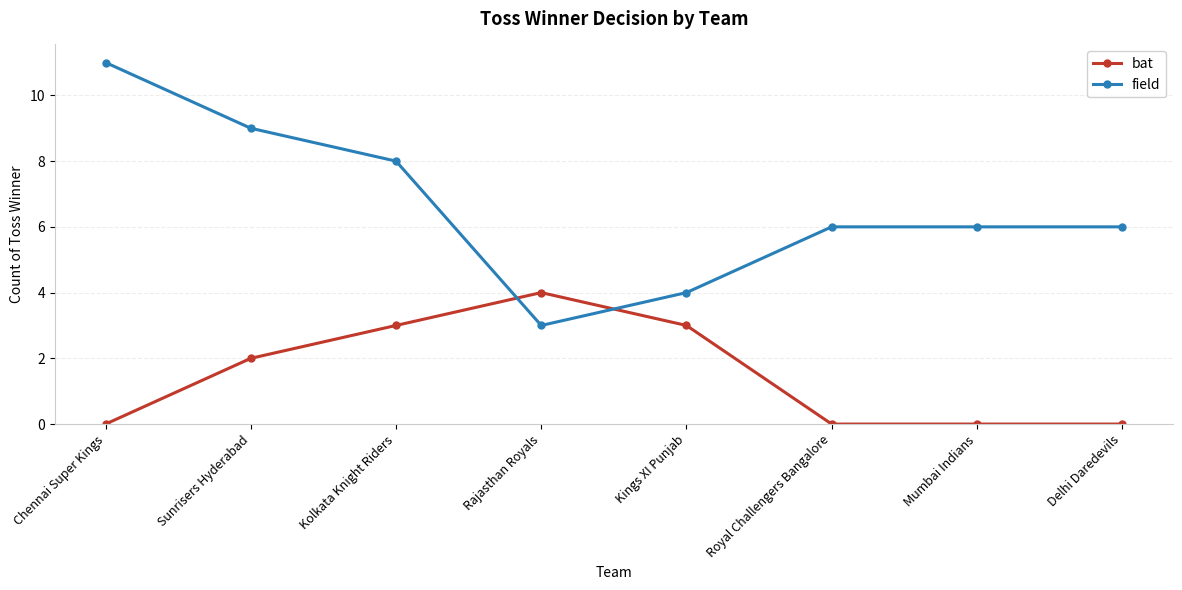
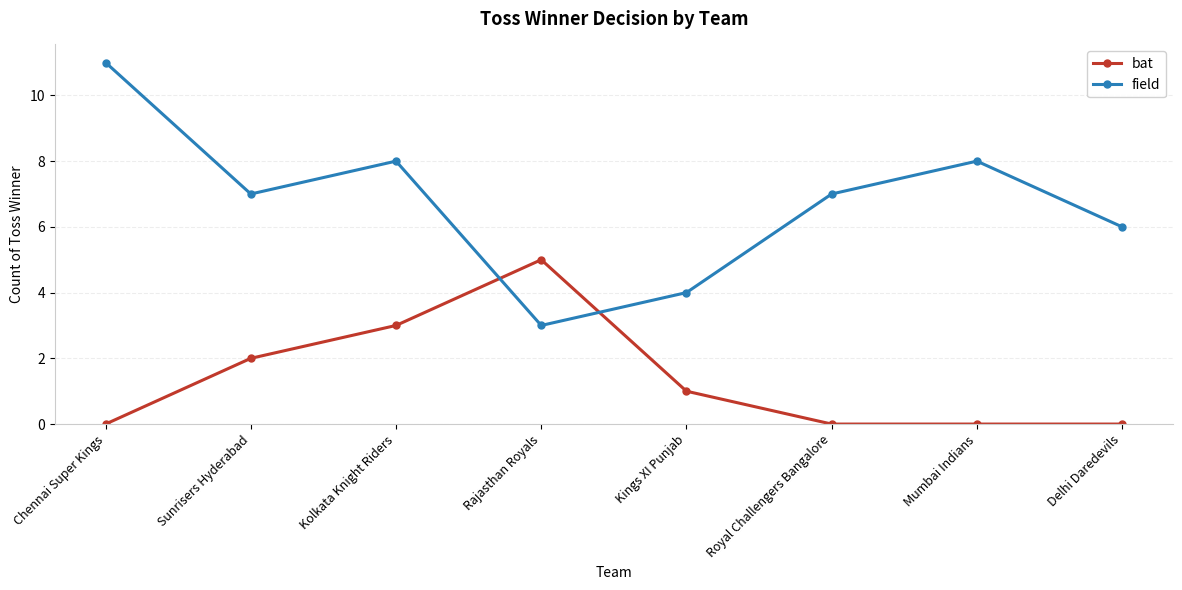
  {
    "bat": {
      "Chennai Super Kings": 0,
      "Sunrisers Hyderabad": 2,
      "Kolkata Knight Riders": 3,
-     "Rajasthan Royals": 4,
-     "Kings XI Punjab": 3,
+     "Rajasthan Royals": 5,
+     "Kings XI Punjab": 1,
      "Royal Challengers Bangalore": 0,
      "Mumbai Indians": 0,
      "Delhi Daredevils": 0
    },
    "field": {
      "Chennai Super Kings": 11,
-     "Sunrisers Hyderabad": 9,
+     "Sunrisers Hyderabad": 7,
      "Kolkata Knight Riders": 8,
      "Rajasthan Royals": 3,
      "Kings XI Punjab": 4,
-     "Royal Challengers Bangalore": 6,
-     "Mumbai Indians": 6,
+     "Royal Challengers Bangalore": 7,
+     "Mumbai Indians": 8,
      "Delhi Daredevils": 6
    }
  }
